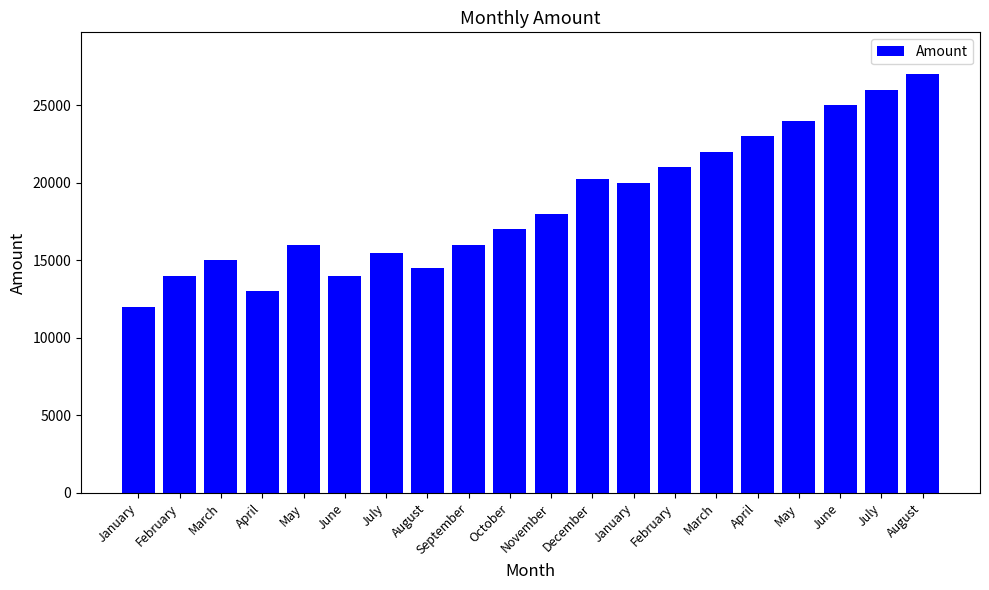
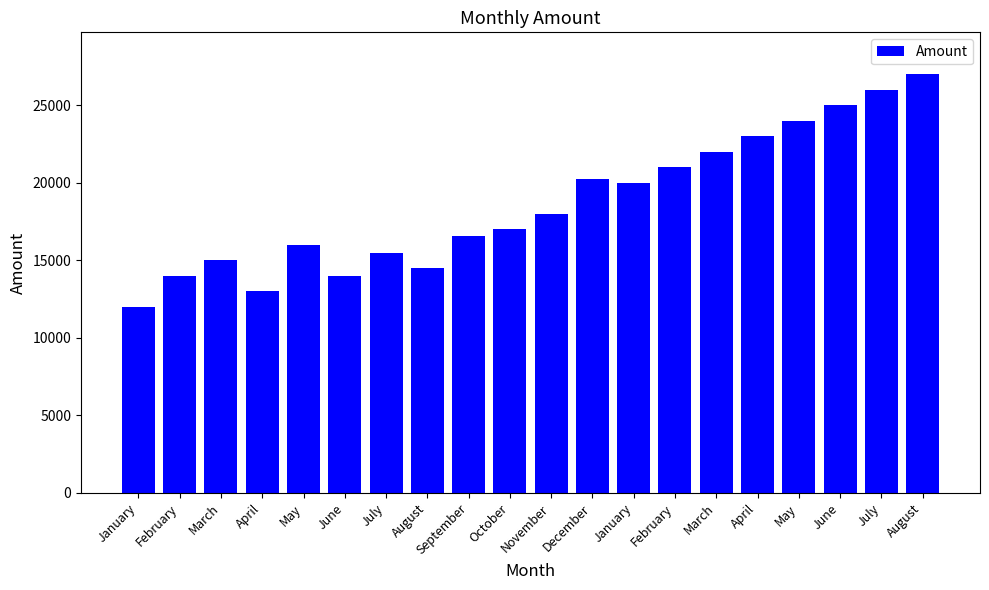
  {
-   "September": 16000,
+   "September": 16600,
    "October": 17000,
    "November": 18000,
    "December": 20200
  }
